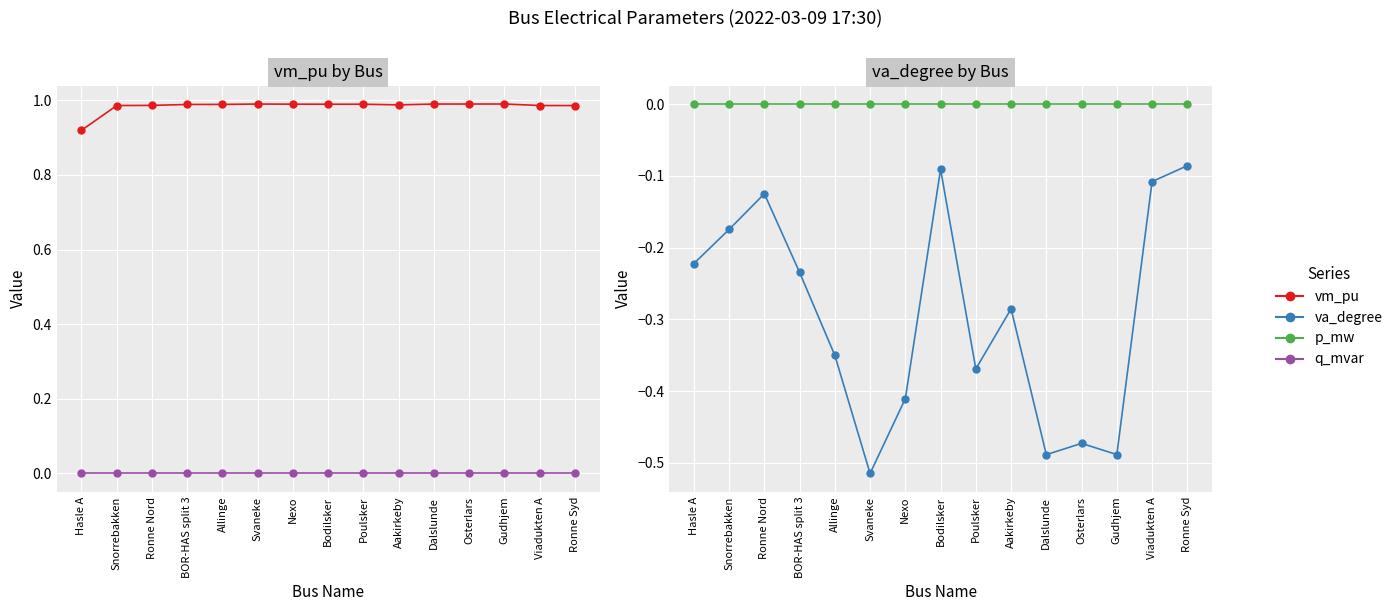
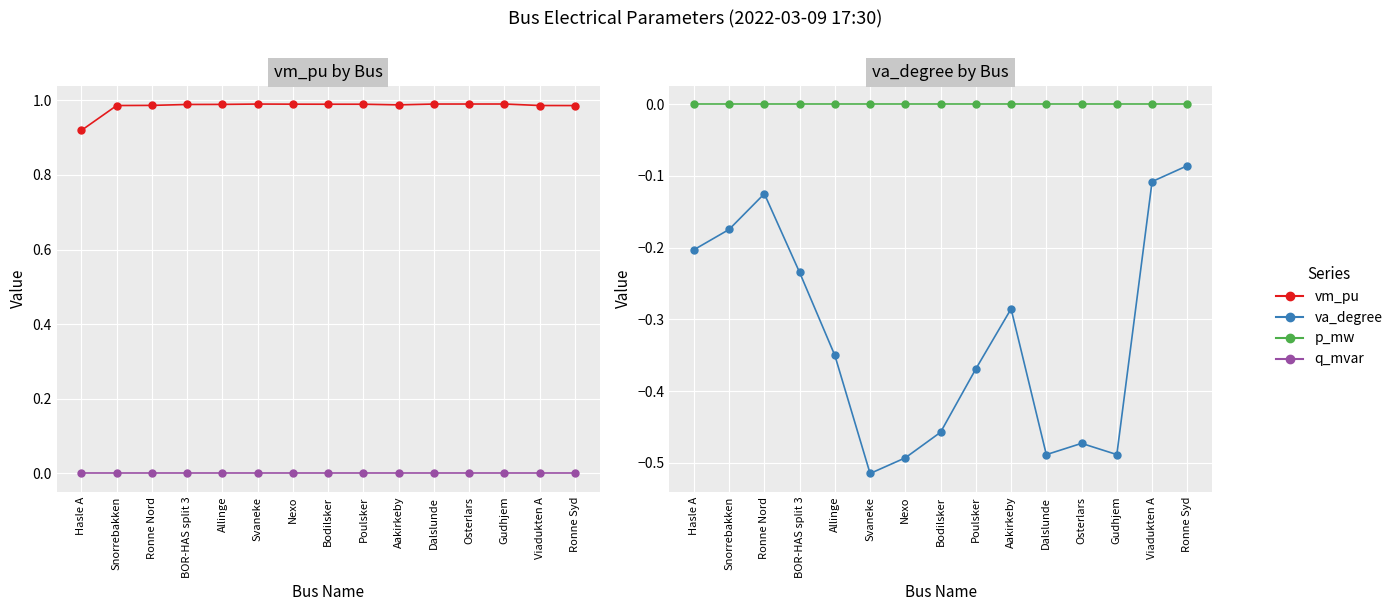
  {
    "vm_pu by Bus": {
      "vm_pu": {
        "Hasle A": 0.92,
        "Snorrebakken": 0.99,
        "Ronne Nord": 0.99,
        "BOR-HAS split 3": 0.99,
        "Allinge": 0.99,
        "Svaneke": 0.99,
        "Nexo": 0.99,
        "Bodilsker": 0.99,
        "Poulsker": 0.99,
        "Aakirkeby": 0.99,
        "Dalslunde": 0.99,
        "Osterlars": 0.99,
        "Gudhjem": 0.99,
        "Viadukten A": 0.99,
        "Ronne Syd": 0.99
      },
      "q_mvar": {
        "Hasle A": 0.00,
        "Snorrebakken": 0.00,
        "Ronne Nord": 0.00,
        "BOR-HAS split 3": 0.00,
        "Allinge": 0.00,
        "Svaneke": 0.00,
        "Nexo": 0.00,
        "Bodilsker": 0.00,
        "Poulsker": 0.00,
        "Aakirkeby": 0.00,
        "Dalslunde": 0.00,
        "Osterlars": 0.00,
        "Gudhjem": 0.00,
        "Viadukten A": 0.00,
        "Ronne Syd": 0.00
      }
    },
    "va_degree by Bus": {
      "va_degree": {
-       "Hasle A": -0.22,
+       "Hasle A": -0.20,
        "Snorrebakken": -0.17,
        "Ronne Nord": -0.13,
        "BOR-HAS split 3": -0.23,
        "Allinge": -0.35,
        "Svaneke": -0.51,
-       "Nexo": -0.41,
-       "Bodilsker": -0.09,
+       "Nexo": -0.49,
+       "Bodilsker": -0.46,
        "Poulsker": -0.37,
        "Aakirkeby": -0.29,
        "Dalslunde": -0.49,
        "Osterlars": -0.47,
        "Gudhjem": -0.49,
        "Viadukten A": -0.11,
        "Ronne Syd": -0.09
      },
      "p_mw": {
        "Hasle A": 0.00,
        "Snorrebakken": 0.00,
        "Ronne Nord": 0.00,
        "BOR-HAS split 3": 0.00,
        "Allinge": 0.00,
        "Svaneke": 0.00,
        "Nexo": 0.00,
        "Bodilsker": 0.00,
        "Poulsker": 0.00,
        "Aakirkeby": 0.00,
        "Dalslunde": 0.00,
        "Osterlars": 0.00,
        "Gudhjem": 0.00,
        "Viadukten A": 0.00,
        "Ronne Syd": 0.00
      }
    }
  }
